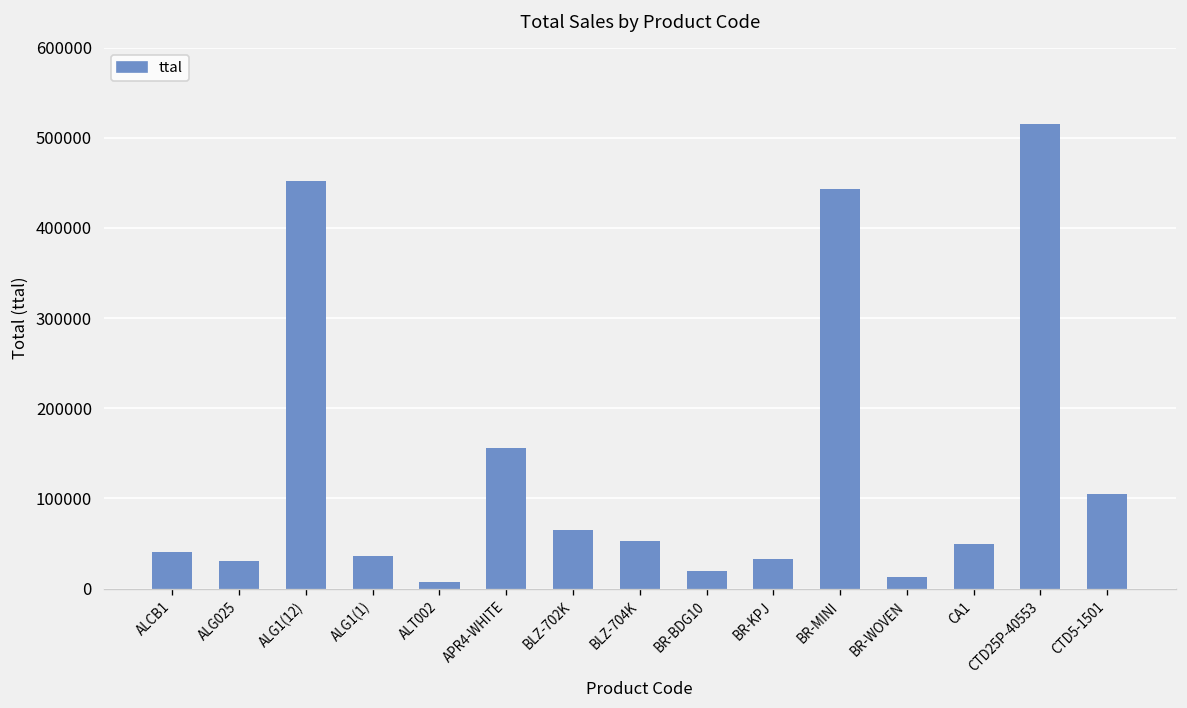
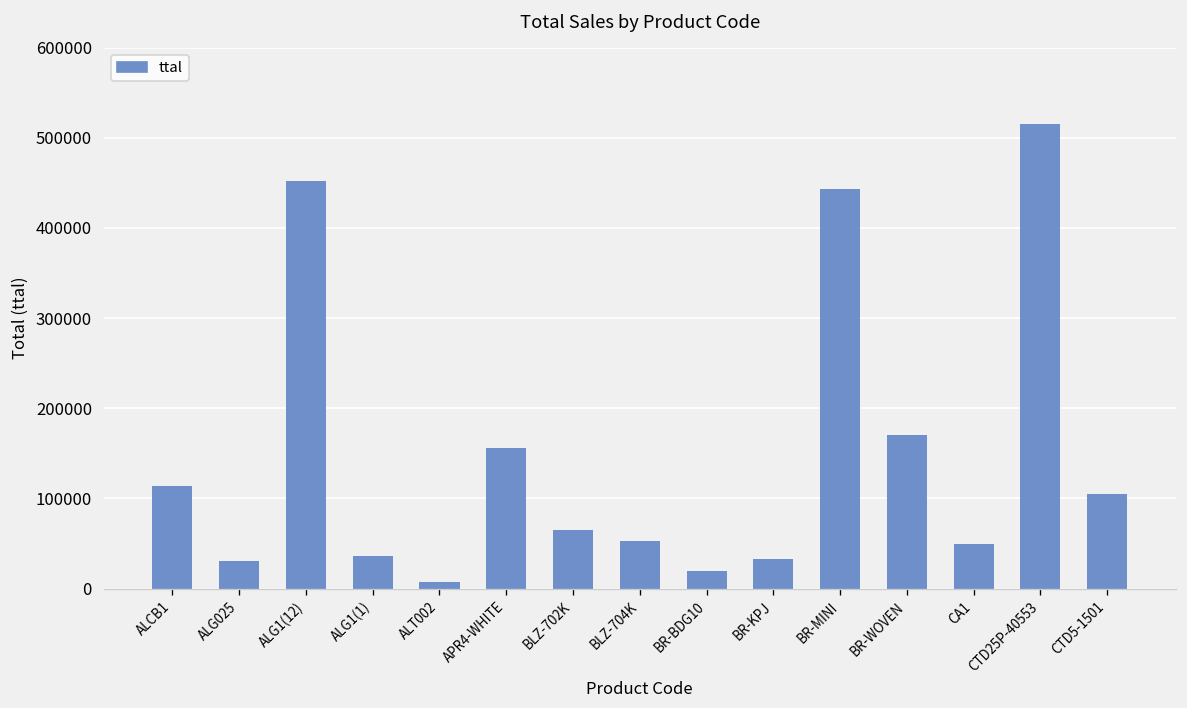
  {
-   "ALCB1": 40000,
+   "ALCB1": 110000,
    "ALG025": 30000,
    "ALG1(12)": 450000,
    "ALG1(1)": 40000,
    "ALT002": 10000,
    "APR4-WHITE": 160000,
    "BLZ-702K": 70000,
    "BLZ-704K": 50000,
    "BR-BDG10": 20000,
    "BR-KPJ": 30000,
    "BR-MINI": 440000,
-   "BR-WOVEN": 10000,
+   "BR-WOVEN": 170000,
    "CA1": 50000,
    "CTD25P-40553": 520000,
    "CTD5-1501": 110000
  }
